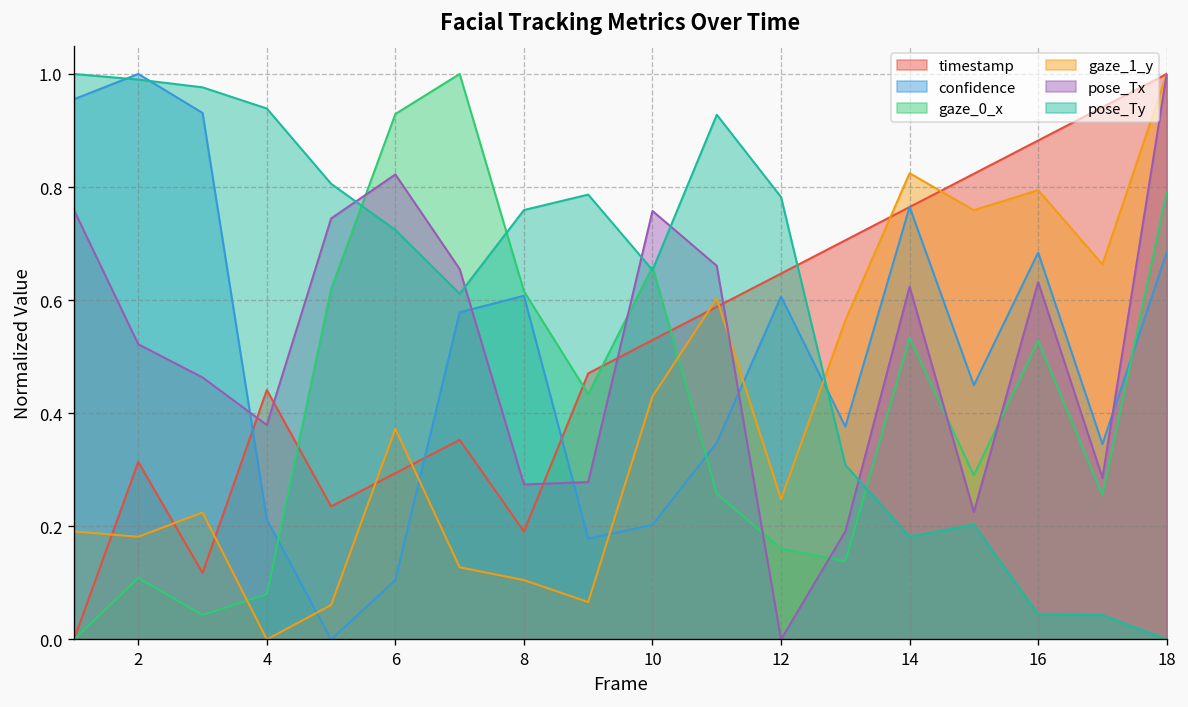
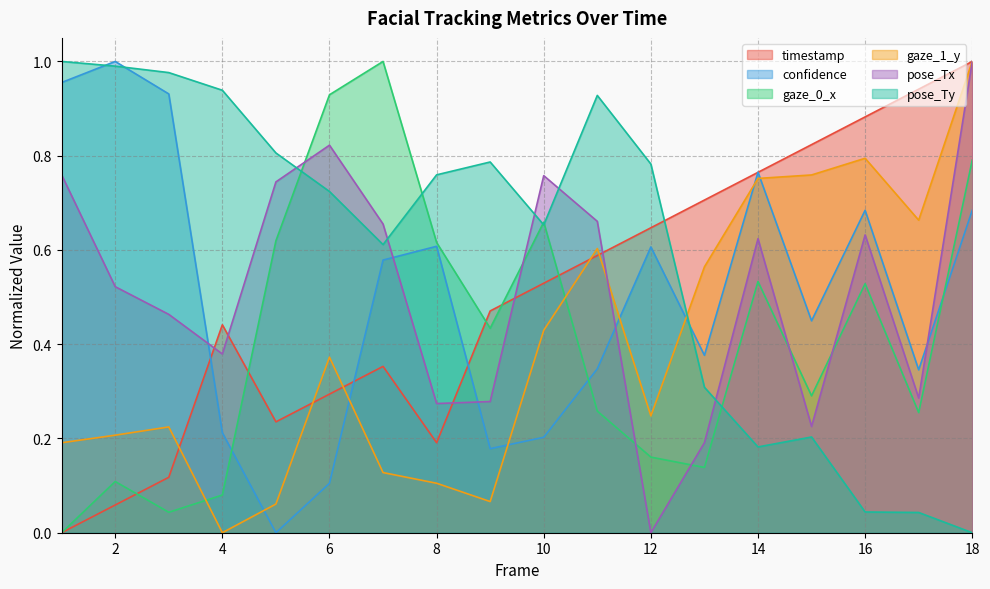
  {
    "timestamp": {
-     "2": 0.31,
+     "2": 0.06,
      "4": 0.44,
      "6": 0.29,
      "8": 0.19,
      "10": 0.53,
      "12": 0.65,
      "16": 0.88
    },
    "gaze_1_y": {
-     "2": 0.18,
+     "2": 0.21,
      "4": 0.00,
      "6": 0.37,
      "8": 0.10,
      "10": 0.43,
      "12": 0.25,
-     "14": 0.82,
+     "14": 0.75,
      "16": 0.79
    },
    "pose_Tx": {
      "2": 0.52,
      "4": 0.38,
      "6": 0.82,
      "8": 0.27,
      "10": 0.76,
      "12": 0.00,
      "14": 0.62,
      "16": 0.63
    }
  }
